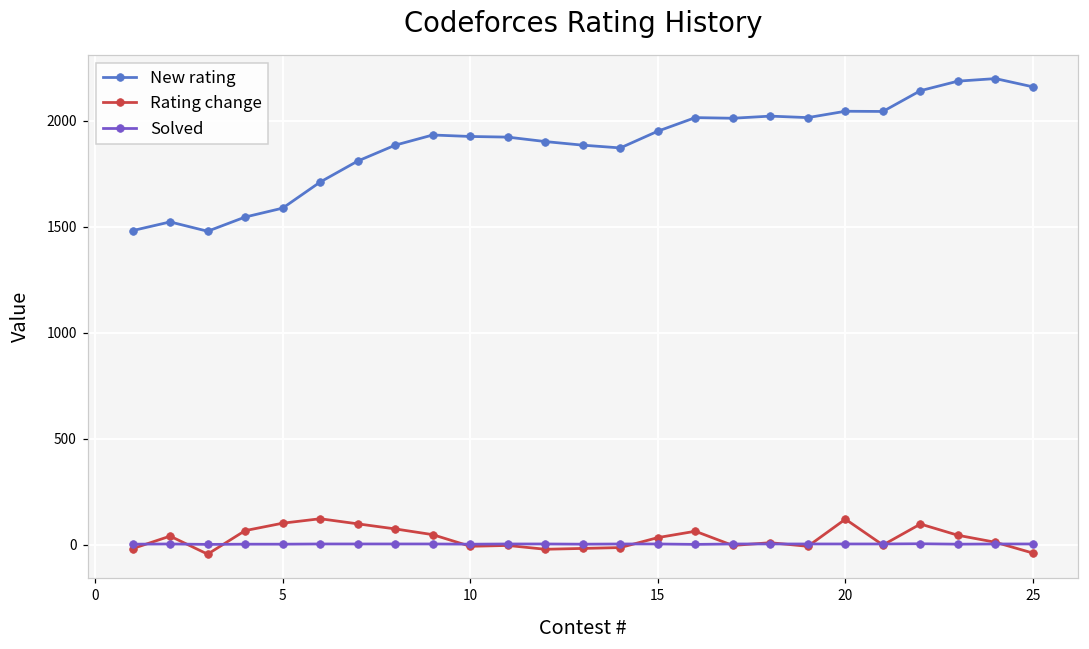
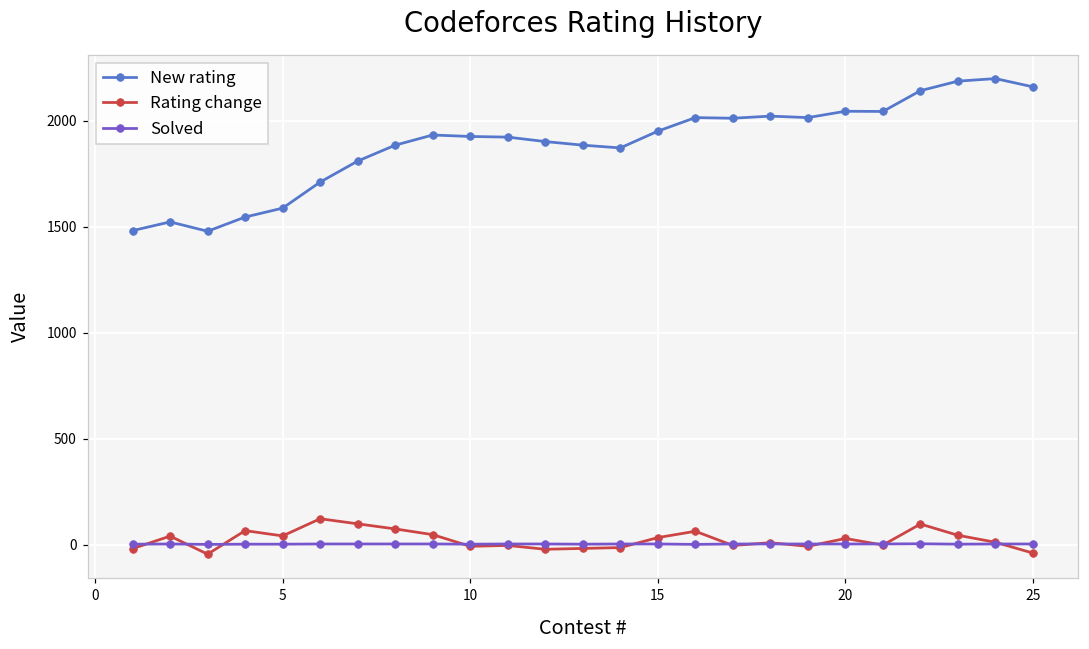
  {
    "Rating change": {
-     "5": 100,
+     "5": 40,
      "15": 30,
-     "20": 120,
+     "20": 30,
      "25": -40
    }
  }
